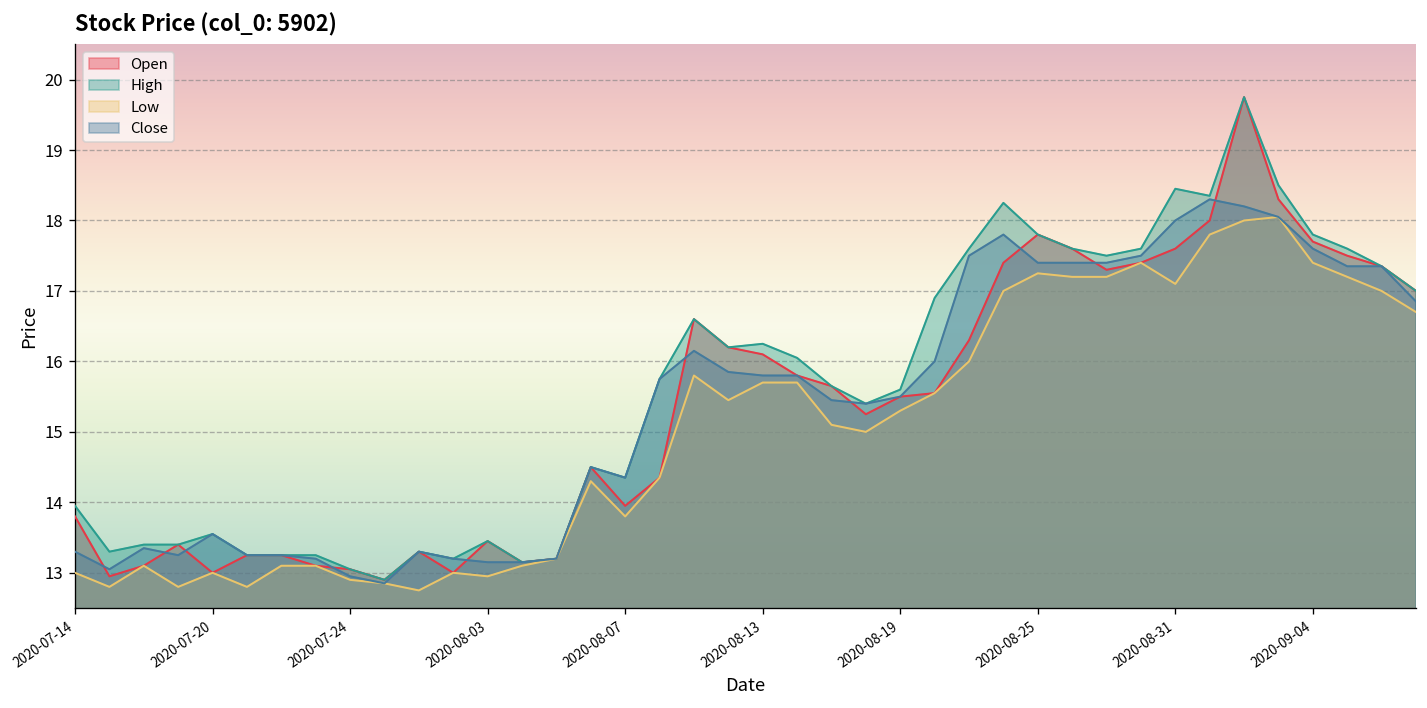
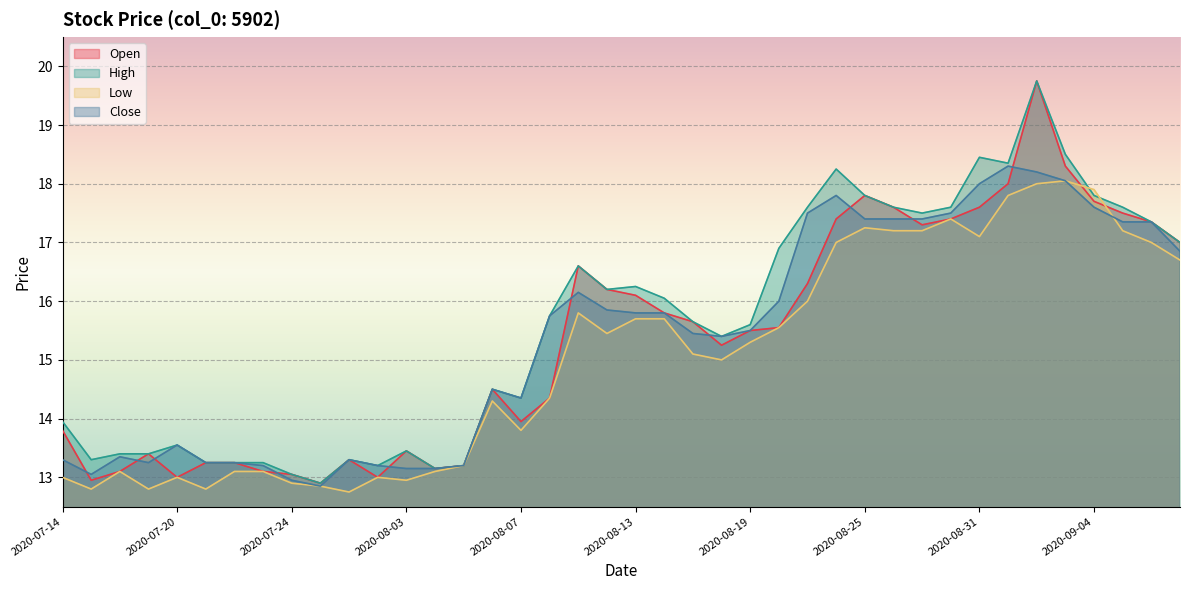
  {
    "Open": {
      "2020-07-14": 13.8,
      "2020-08-07": 14.0,
      "2020-08-13": 16.1,
      "2020-08-31": 17.6,
      "2020-09-04": 17.7
    },
    "Low": {
      "2020-07-14": 13.0,
      "2020-07-24": 12.9,
      "2020-08-03": 13.0,
      "2020-08-07": 13.8,
      "2020-08-13": 15.7,
      "2020-08-19": 15.3,
      "2020-08-25": 17.3,
      "2020-08-31": 17.1,
-     "2020-09-04": 17.4
+     "2020-09-04": 17.9
    }
  }
